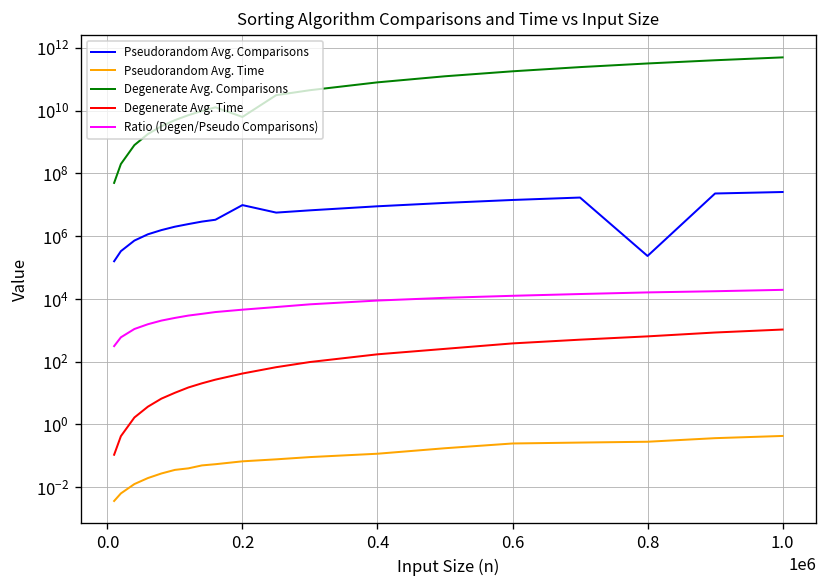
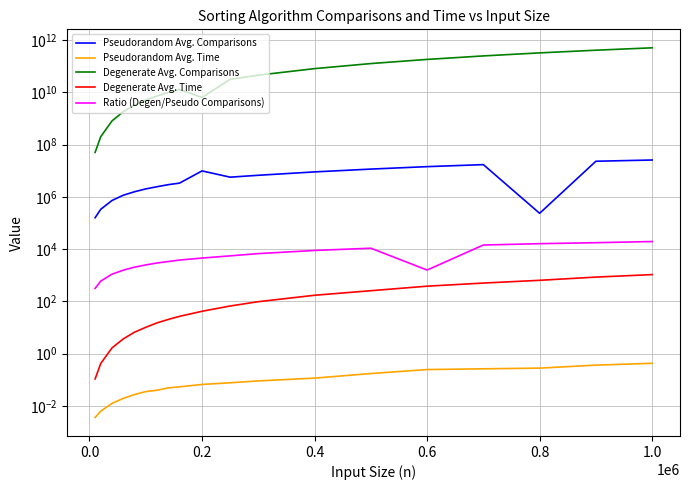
  {
    "Pseudorandom Avg. Comparisons": {
      "0.2": 10000000,
      "0.4": 9000000,
      "0.6": 10000000,
      "0.8": 200000,
      "1.0": 30000000
    },
    "Pseudorandom Avg. Time": {
      "0.2": 0.07,
      "0.4": 0.1,
      "0.6": 0.2,
      "0.8": 0.3,
      "1.0": 0.4
    },
    "Degenerate Avg. Comparisons": {
      "0.4": 80000000000,
      "0.6": 200000000000,
      "0.8": 300000000000,
      "1.0": 500000000000
    },
    "Degenerate Avg. Time": {
      "0.2": 40,
      "0.4": 200,
      "0.6": 400,
      "0.8": 600,
      "1.0": 1100
    },
    "Ratio (Degen/Pseudo Comparisons)": {
      "0.2": 5000,
      "0.4": 9000,
-     "0.6": 10000,
+     "0.6": 2000,
      "0.8": 20000,
      "1.0": 20000
    }
  }
